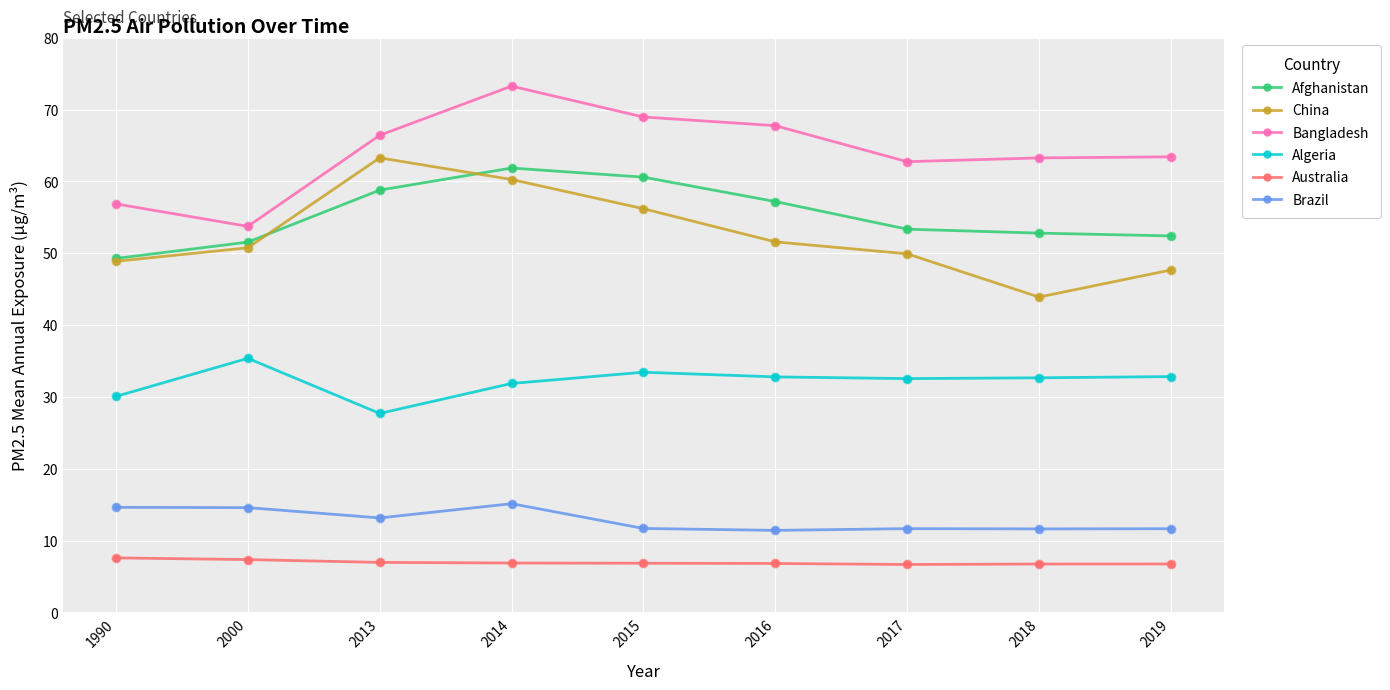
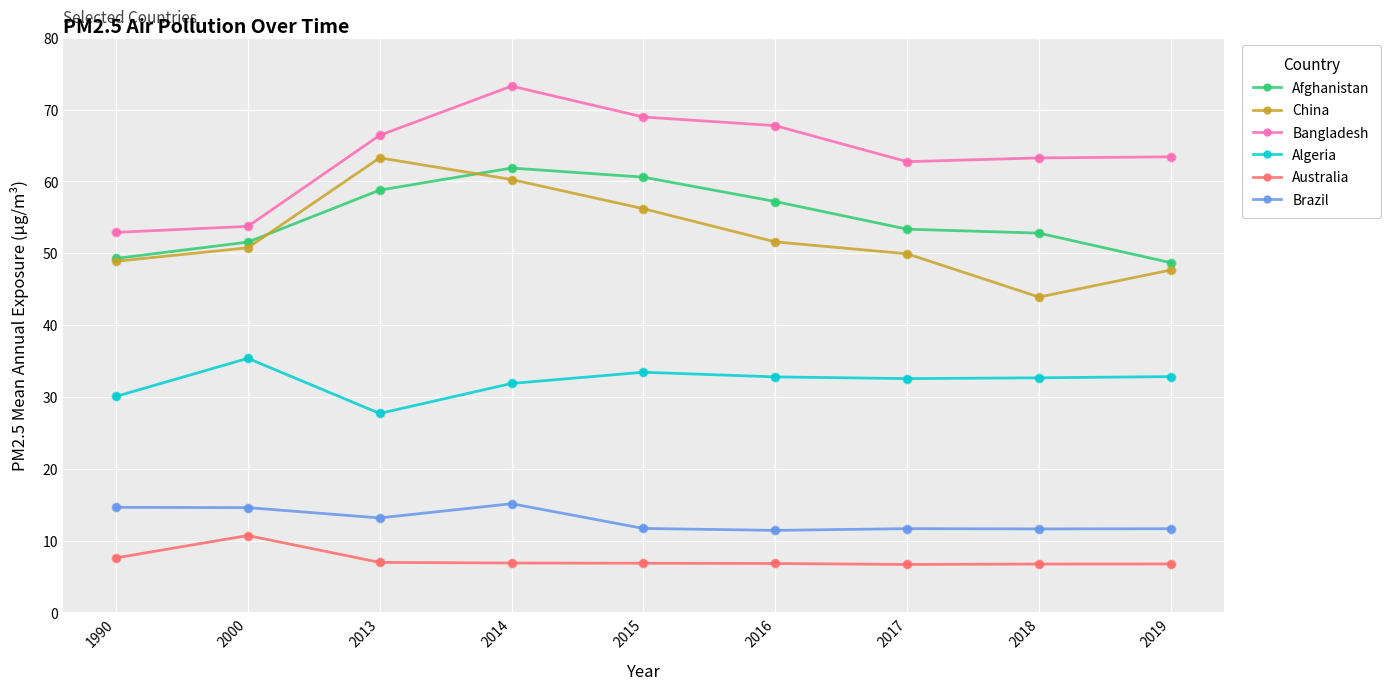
  {
    "Afghanistan": {
      "1990": 49,
      "2000": 52,
      "2013": 59,
      "2014": 62,
      "2015": 61,
      "2016": 57,
      "2017": 53,
      "2018": 53,
-     "2019": 52
+     "2019": 49
    },
    "China": {
      "1990": 49,
      "2000": 51,
      "2013": 63,
      "2014": 60,
      "2015": 56,
      "2016": 52,
      "2017": 50,
      "2018": 44,
      "2019": 48
    },
    "Bangladesh": {
-     "1990": 57,
+     "1990": 53,
      "2000": 54,
      "2013": 66,
      "2014": 73,
      "2015": 69,
      "2016": 68,
      "2017": 63,
      "2018": 63,
      "2019": 63
    },
    "Algeria": {
      "1990": 30,
      "2000": 35,
      "2013": 28,
      "2014": 32,
      "2015": 33,
      "2016": 33,
      "2017": 33,
      "2018": 33,
      "2019": 33
    },
    "Australia": {
      "1990": 8,
-     "2000": 7,
+     "2000": 11,
      "2013": 7,
      "2014": 7,
      "2015": 7,
      "2016": 7,
      "2017": 7,
      "2018": 7,
      "2019": 7
    },
    "Brazil": {
      "1990": 15,
      "2000": 15,
      "2013": 13,
      "2014": 15,
      "2015": 12,
      "2016": 11,
      "2017": 12,
      "2018": 12,
      "2019": 12
    }
  }
